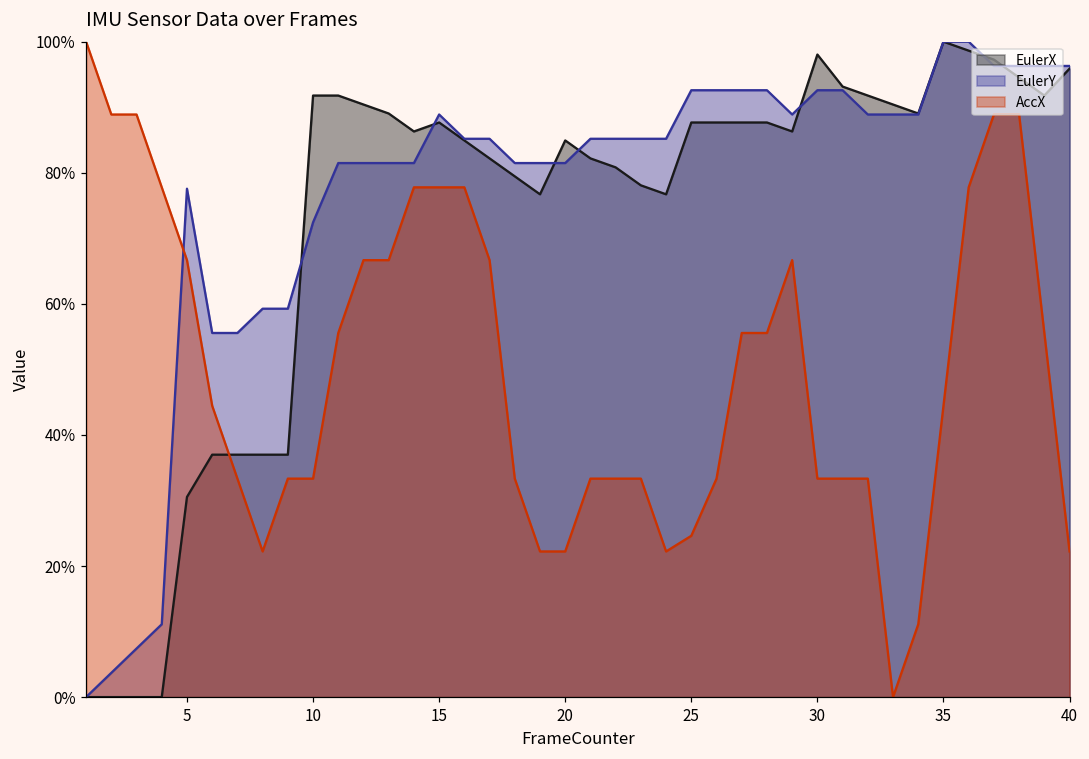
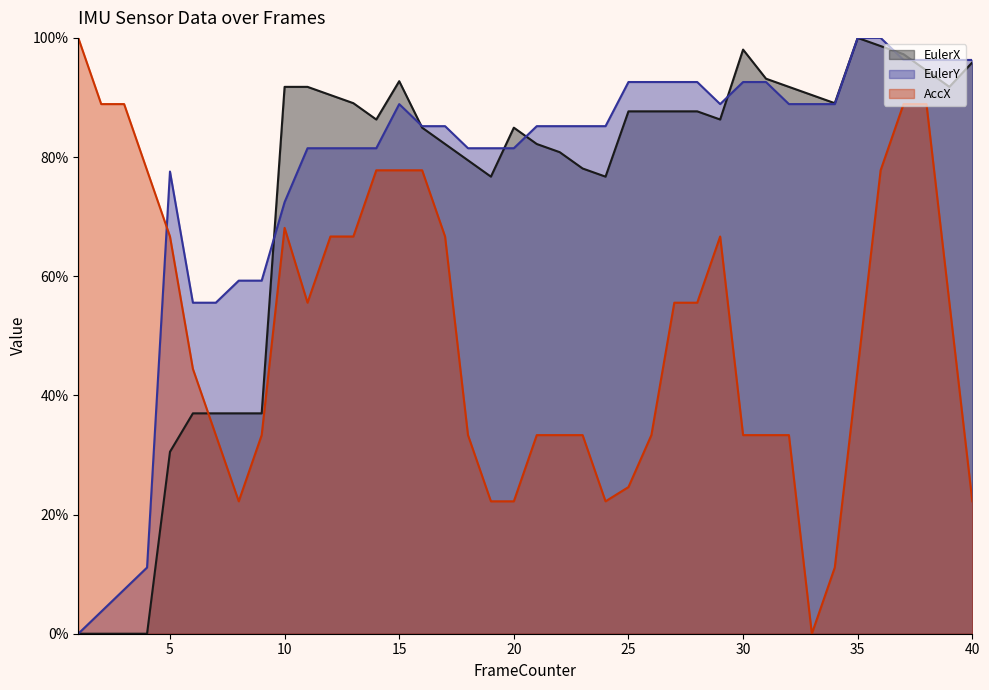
  {
    "EulerX": {
      "5": "31%",
      "10": "92%",
-     "15": "88%",
+     "15": "93%",
      "20": "85%",
      "25": "88%",
      "30": "98%"
    },
    "EulerY": {
      "5": "78%",
      "10": "72%",
      "15": "89%",
      "20": "81%",
      "25": "93%",
      "30": "93%"
    },
    "AccX": {
      "5": "67%",
-     "10": "33%",
+     "10": "68%",
      "15": "78%",
      "20": "22%",
      "25": "25%",
      "30": "33%",
      "35": "44%",
      "40": "22%"
    }
  }
